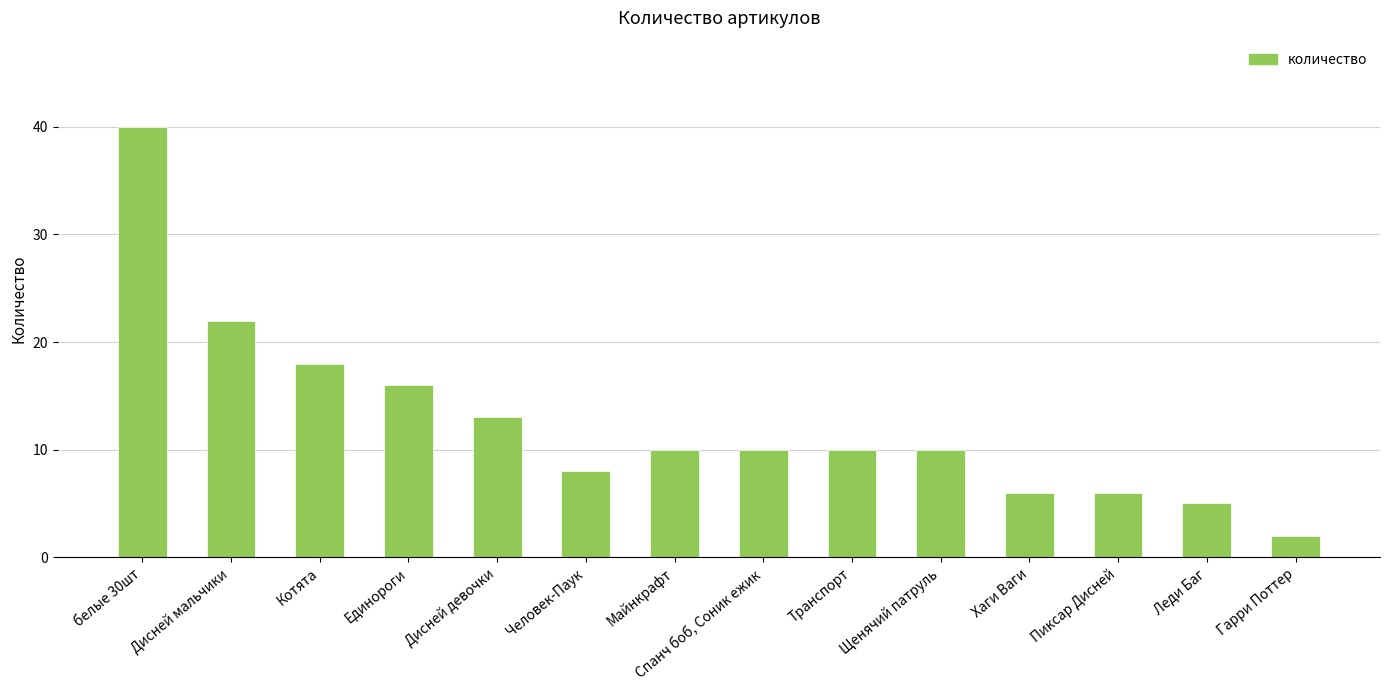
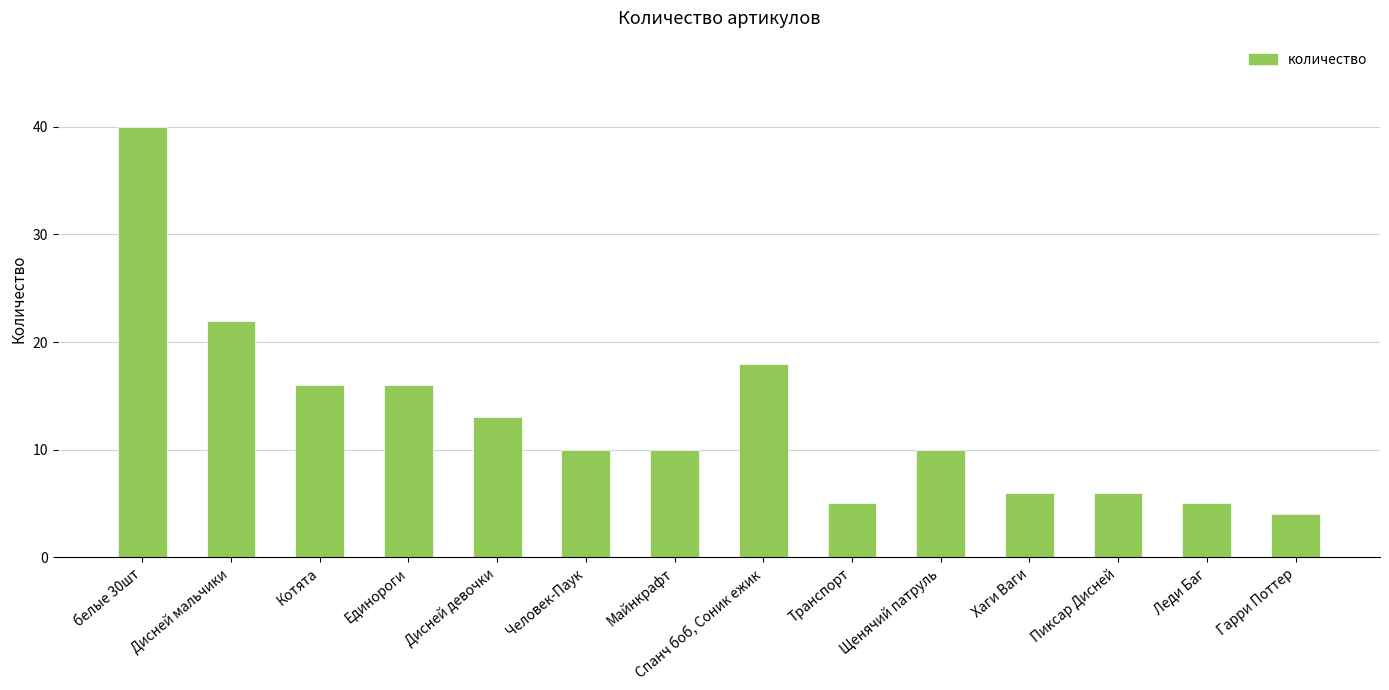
  {
    "белые 30шт": 40,
    "Дисней мальчики": 22,
-   "Котята": 18,
+   "Котята": 16,
    "Единороги": 16,
    "Дисней девочки": 13,
-   "Человек-Паук": 8,
+   "Человек-Паук": 10,
    "Майнкрафт": 10,
-   "Спанч боб, Соник ежик": 10,
-   "Транспорт": 10,
+   "Спанч боб, Соник ежик": 18,
+   "Транспорт": 5,
    "Щенячий патруль": 10,
    "Хаги Ваги": 6,
    "Пиксар Дисней": 6,
    "Леди Баг": 5,
-   "Гарри Поттер": 2
+   "Гарри Поттер": 4
  }
